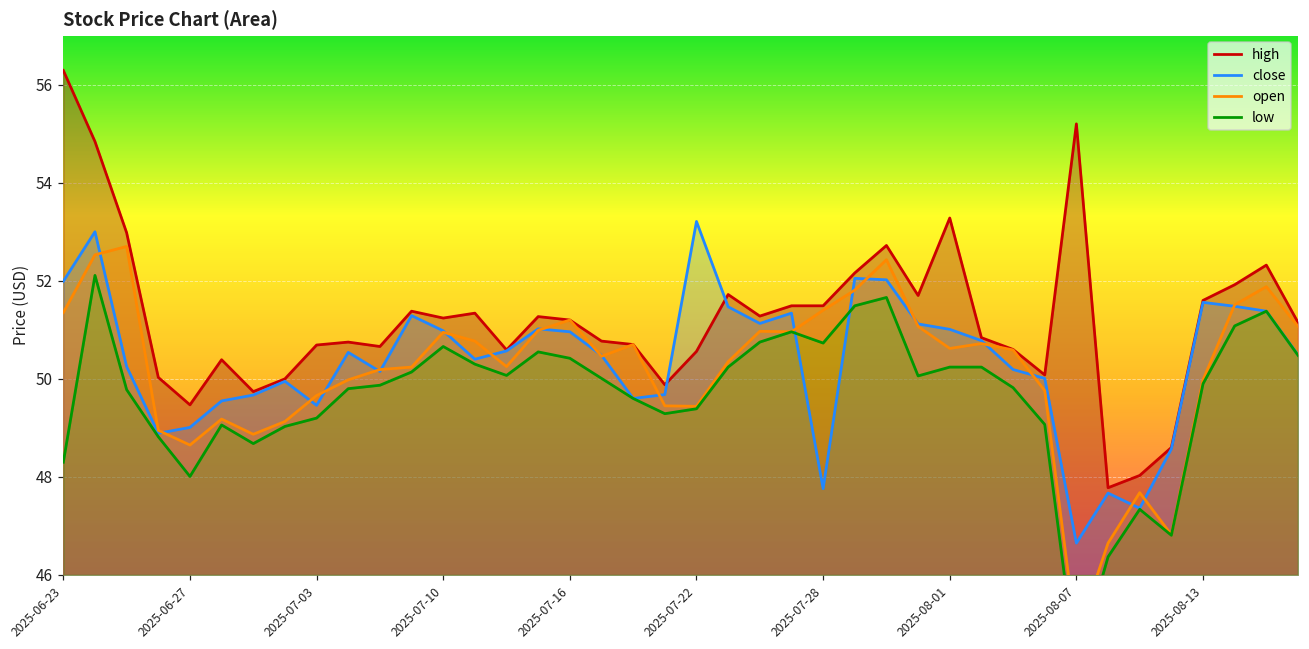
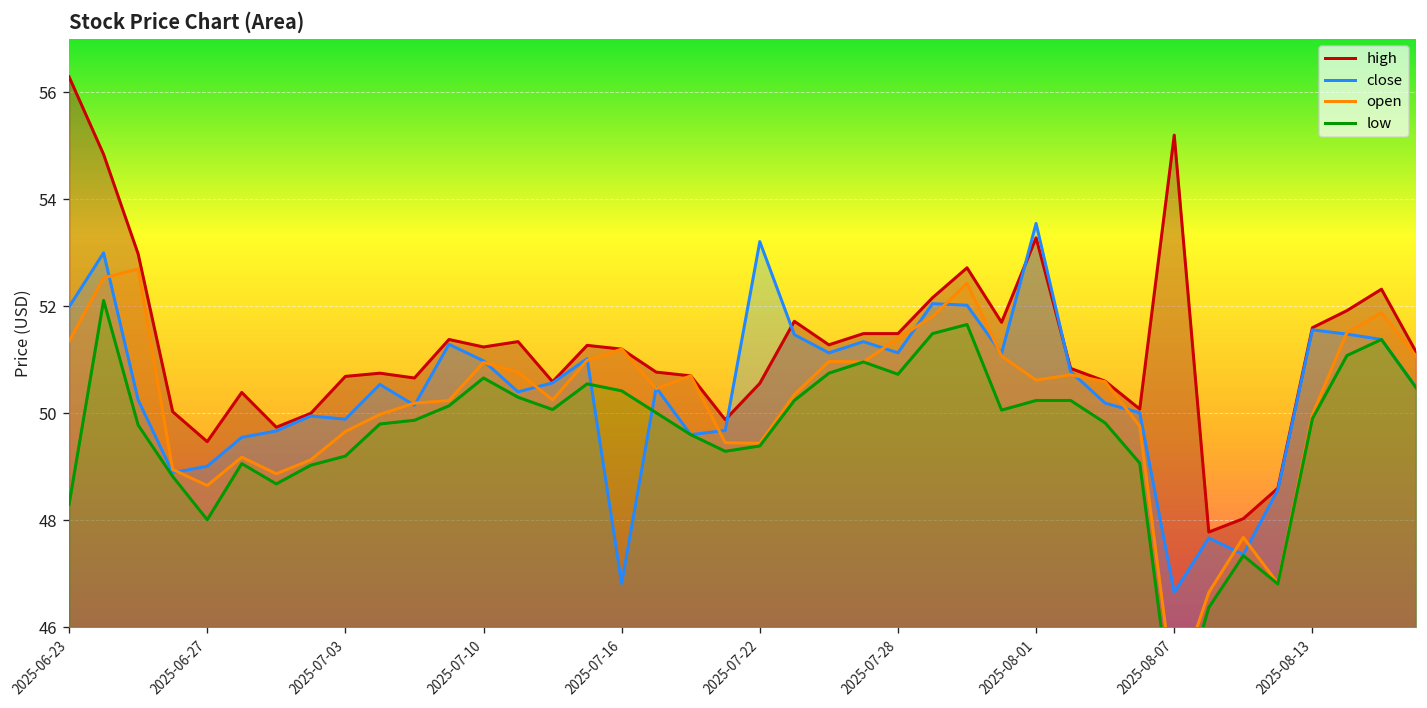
  {
    "high": {
      "2025-06-23": 56.3,
      "2025-06-27": 49.5,
      "2025-07-03": 50.7,
      "2025-07-10": 51.2,
      "2025-07-22": 50.6,
      "2025-07-28": 51.5,
      "2025-08-01": 53.3,
      "2025-08-07": 55.2
    },
    "close": {
      "2025-06-23": 52.0,
      "2025-06-27": 49.0,
-     "2025-07-03": 49.5,
-     "2025-07-16": 51.0,
+     "2025-07-03": 49.9,
+     "2025-07-16": 46.8,
      "2025-07-22": 53.2,
-     "2025-07-28": 47.8,
-     "2025-08-01": 51.0,
+     "2025-07-28": 51.1,
+     "2025-08-01": 53.6,
      "2025-08-07": 46.7
    }
  }
